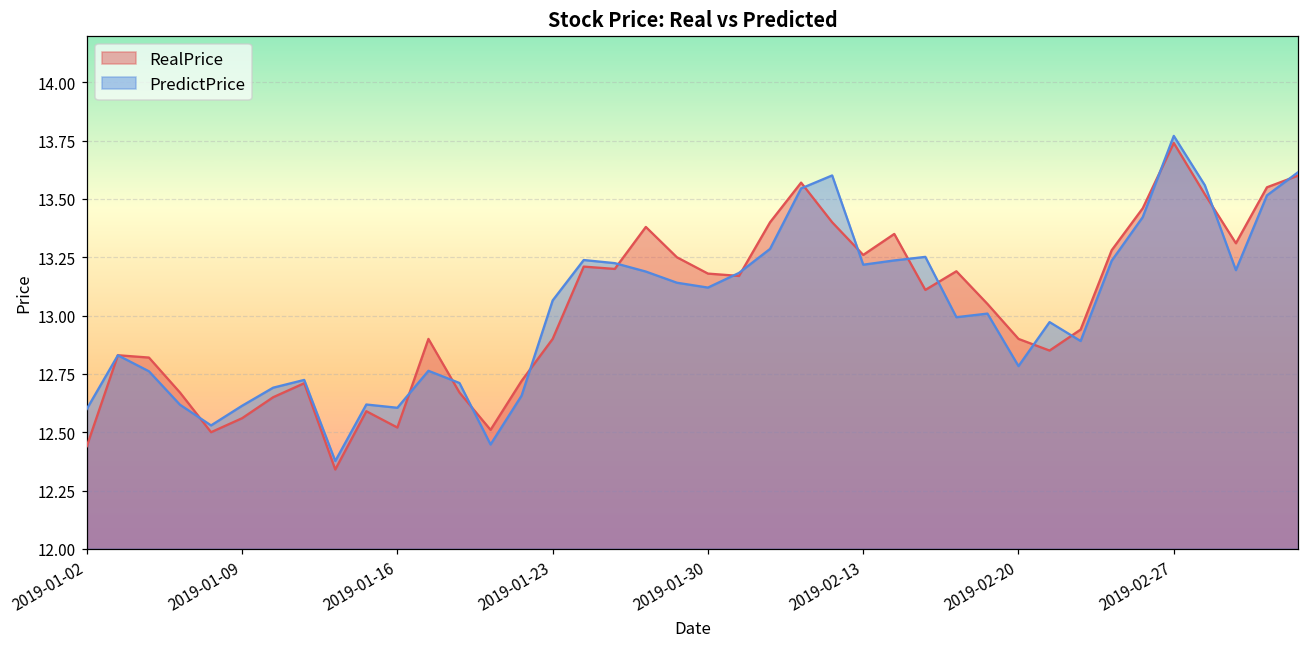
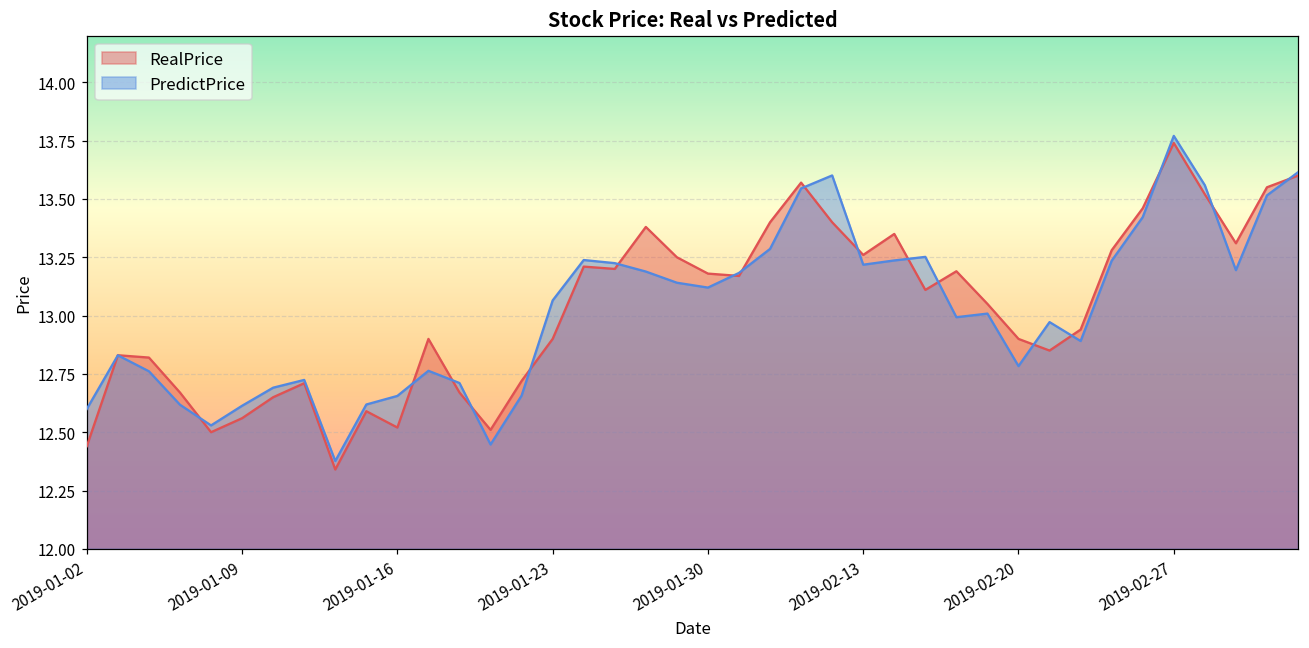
  {
    "RealPrice": {
      "2019-01-02": 12.44,
      "2019-01-09": 12.56,
      "2019-01-16": 12.52,
      "2019-01-23": 12.90,
      "2019-01-30": 13.18,
      "2019-02-13": 13.26,
      "2019-02-20": 12.90,
      "2019-02-27": 13.74
    },
    "PredictPrice": {
      "2019-01-02": 12.60,
      "2019-01-09": 12.61,
-     "2019-01-16": 12.60,
+     "2019-01-16": 12.66,
      "2019-01-23": 13.06,
      "2019-01-30": 13.12,
      "2019-02-13": 13.22,
      "2019-02-20": 12.78,
      "2019-02-27": 13.77
    }
  }
